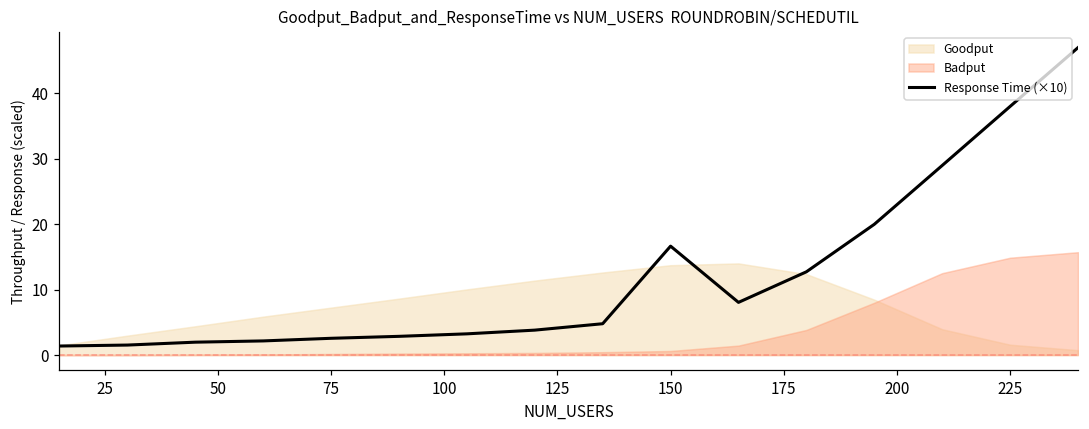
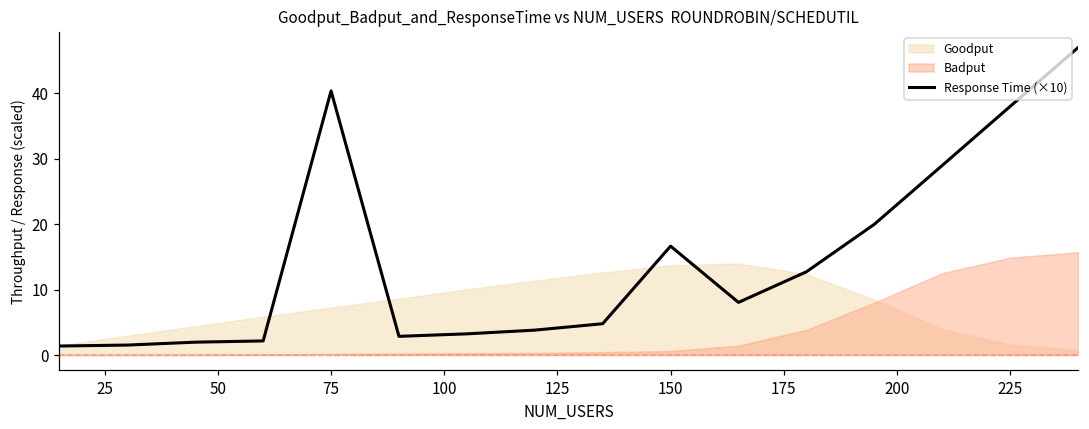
  {
    "Response Time (×10)": {
-     "75": 3,
+     "75": 40,
      "150": 17,
      "225": 38
    }
  }
